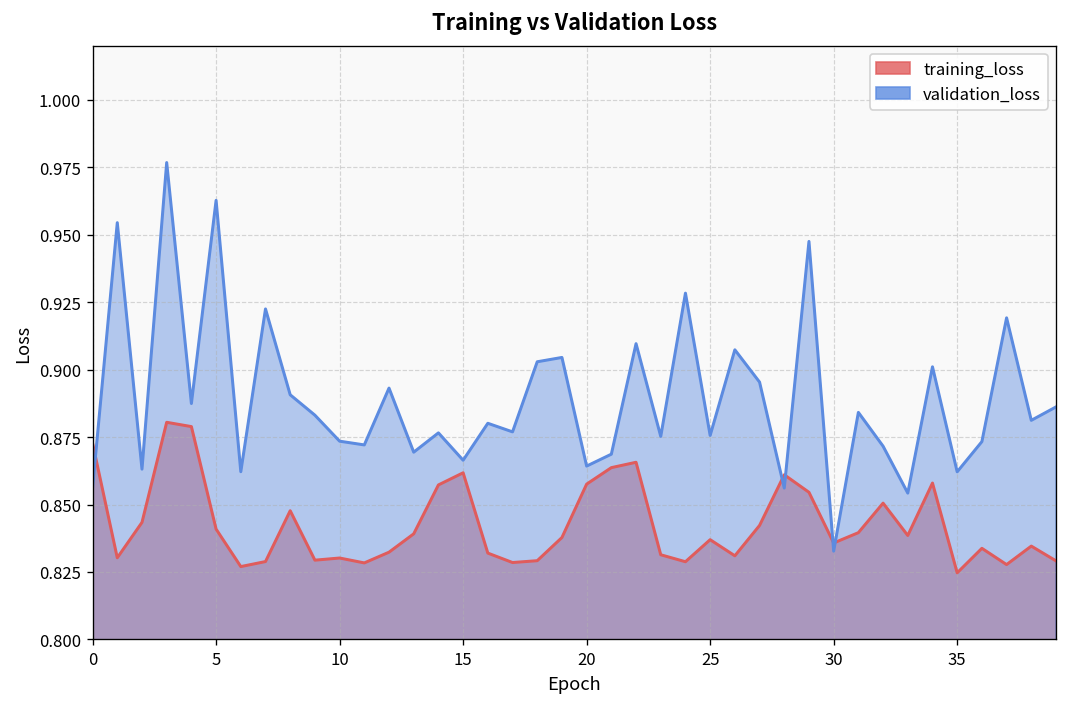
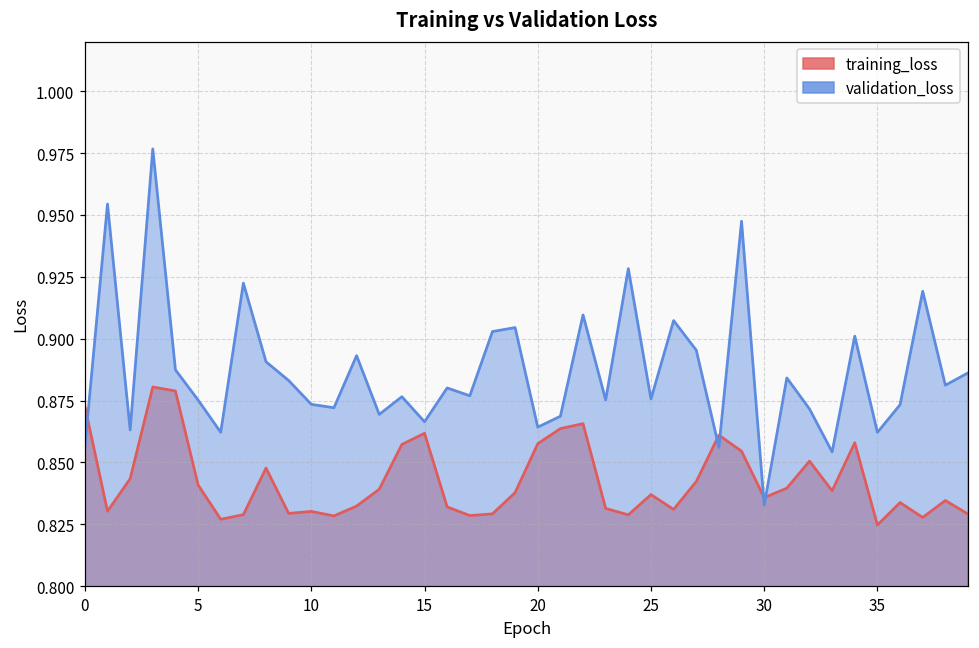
  {
    "training_loss": {
      "0": 0.873,
      "5": 0.841,
      "10": 0.830,
      "15": 0.862,
      "20": 0.858,
      "25": 0.837,
      "30": 0.836,
      "35": 0.825
    },
    "validation_loss": {
      "0": 0.856,
-     "5": 0.963,
+     "5": 0.875,
      "10": 0.873,
      "15": 0.866,
      "20": 0.864,
      "25": 0.876,
      "30": 0.833,
      "35": 0.862
    }
  }
